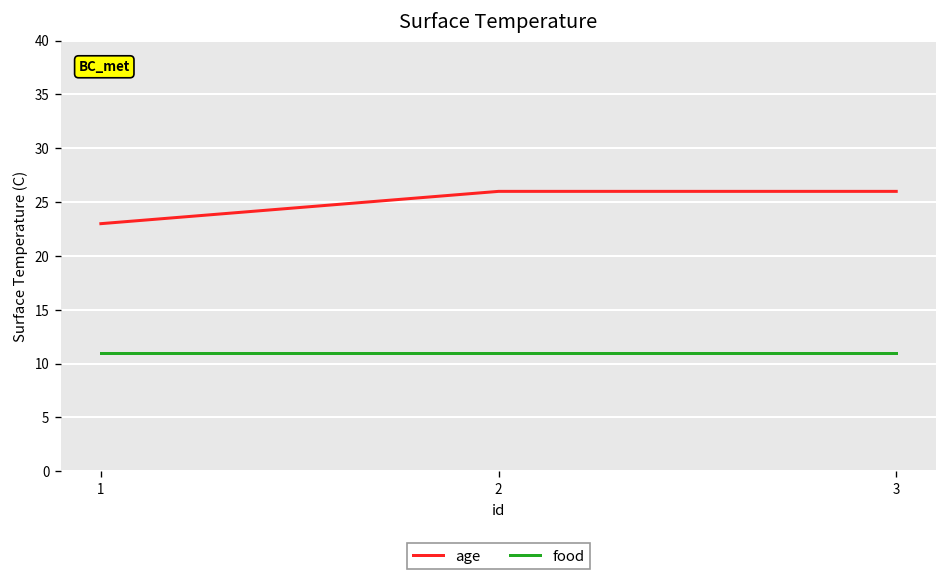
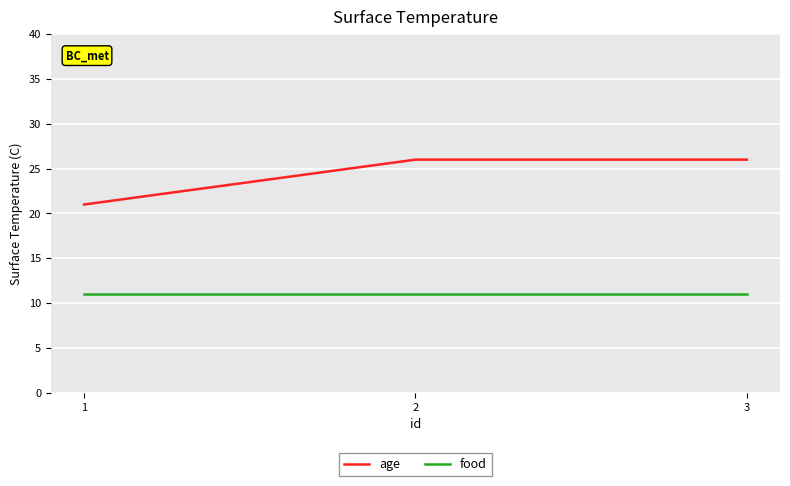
  {
    "age": {
-     "1": 23,
+     "1": 21,
      "2": 26,
      "3": 26
    },
    "food": {
      "1": 11,
      "2": 11,
      "3": 11
    }
  }
